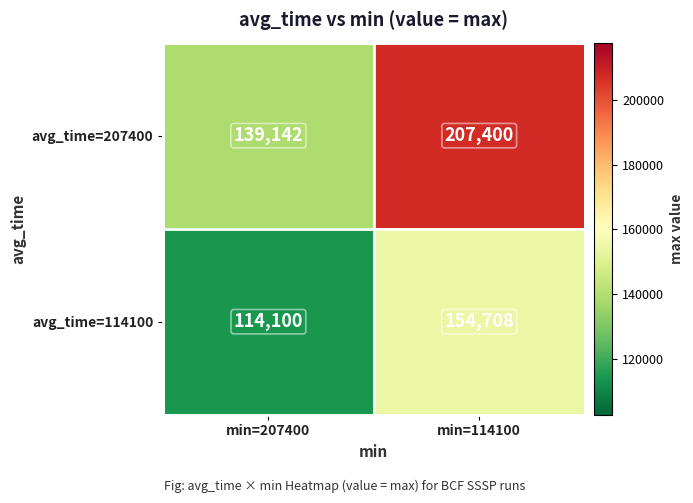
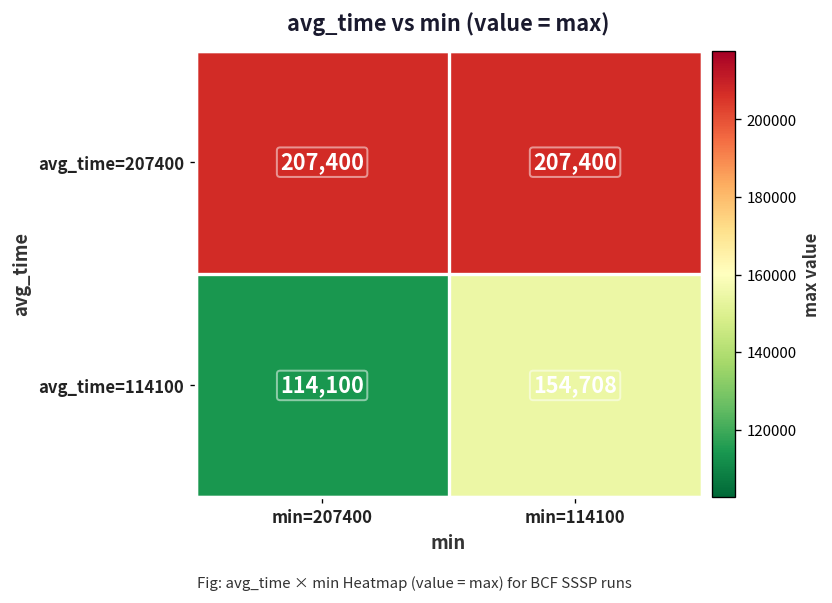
  {
    "avg_time=207400": {
-     "min=207400": "139,142"
+     "min=207400": "207,400"
    }
  }
